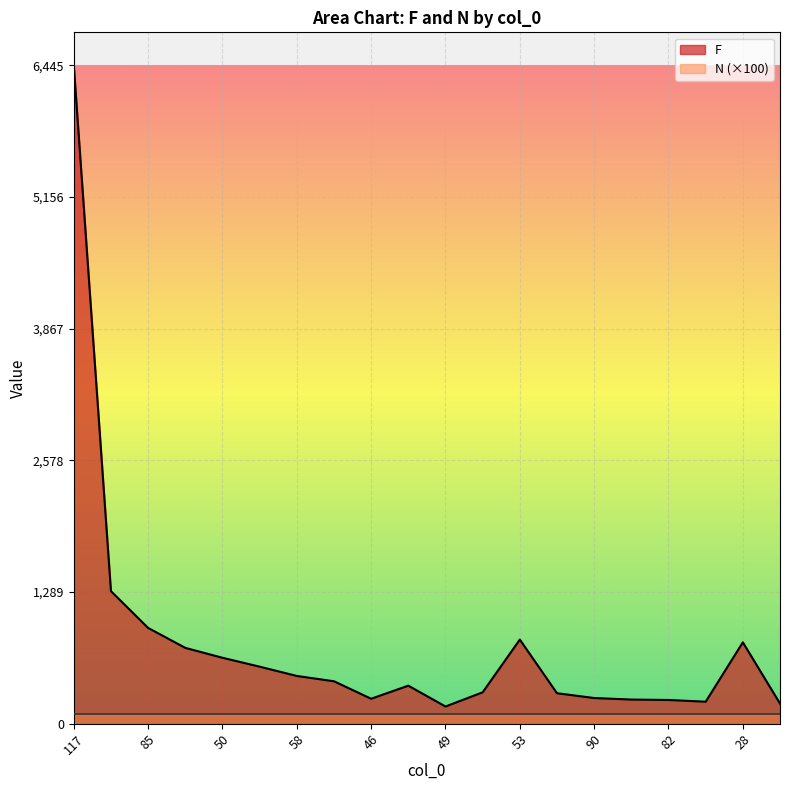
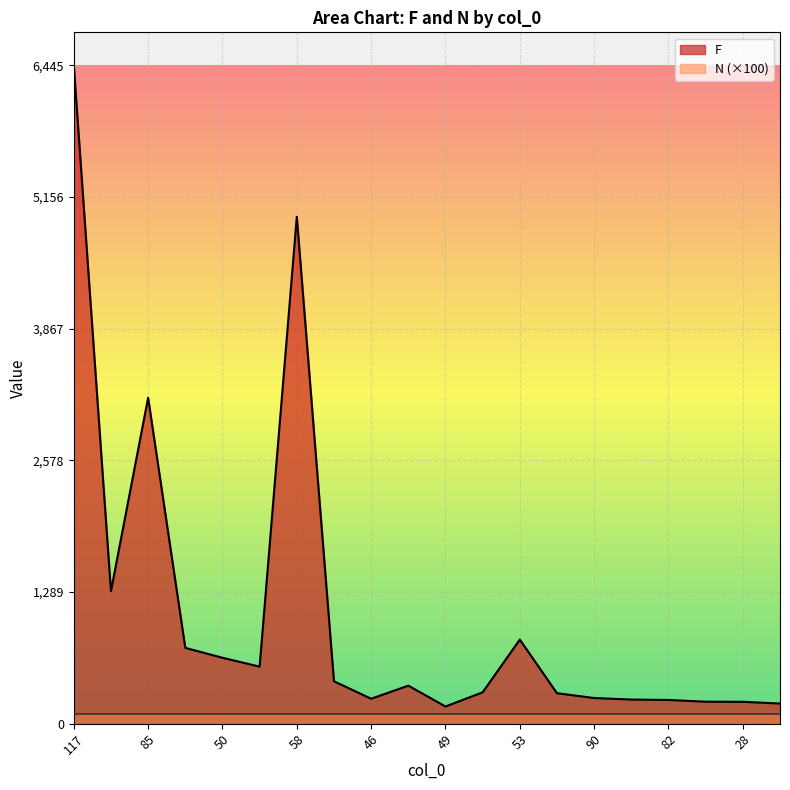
  {
    "F": {
      "117": "6,450",
-     "85": "940",
+     "85": "3,190",
      "50": "650",
-     "58": "470",
+     "58": "4,960",
      "46": "250",
      "49": "170",
      "53": "820",
      "90": "250",
      "82": "230",
-     "28": "800"
+     "28": "220"
    },
    "N (×100)": {
      "117": "100",
      "85": "100",
      "50": "100",
      "58": "100",
      "46": "100",
      "49": "100",
      "53": "100",
      "90": "100",
      "82": "100",
      "28": "100"
    }
  }
